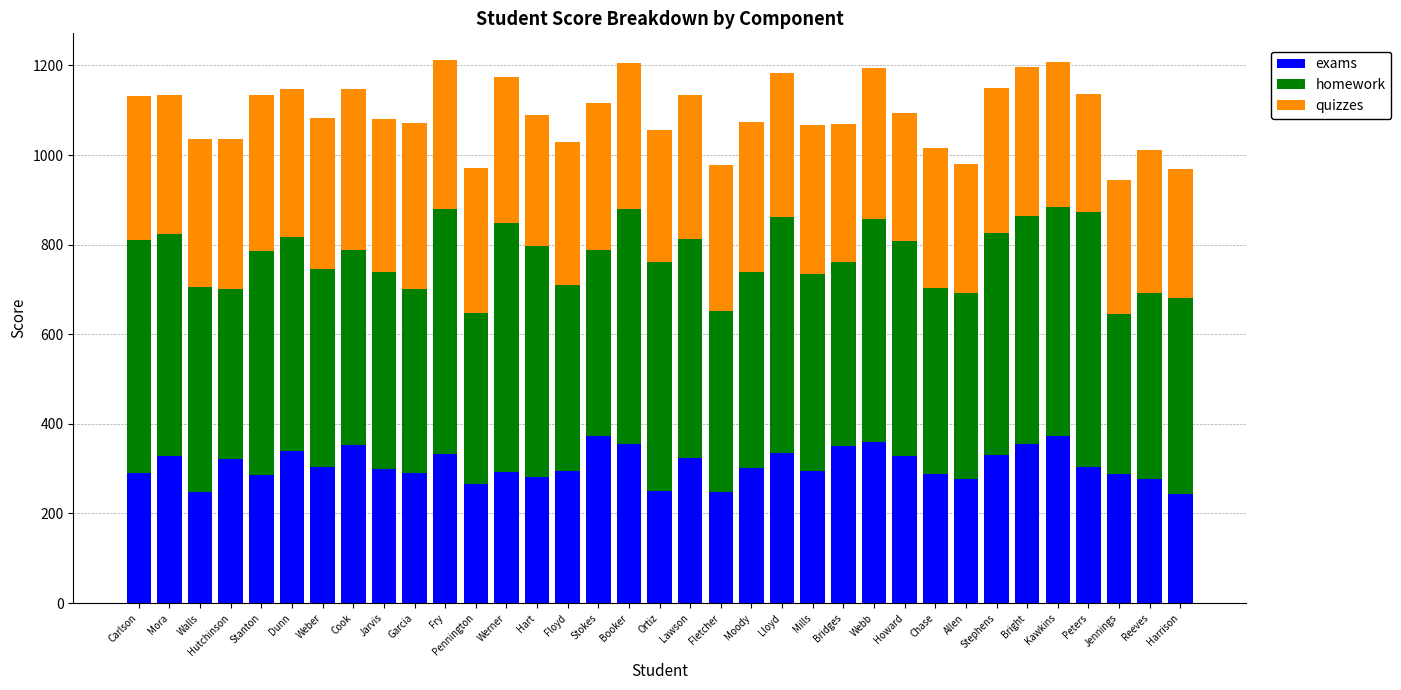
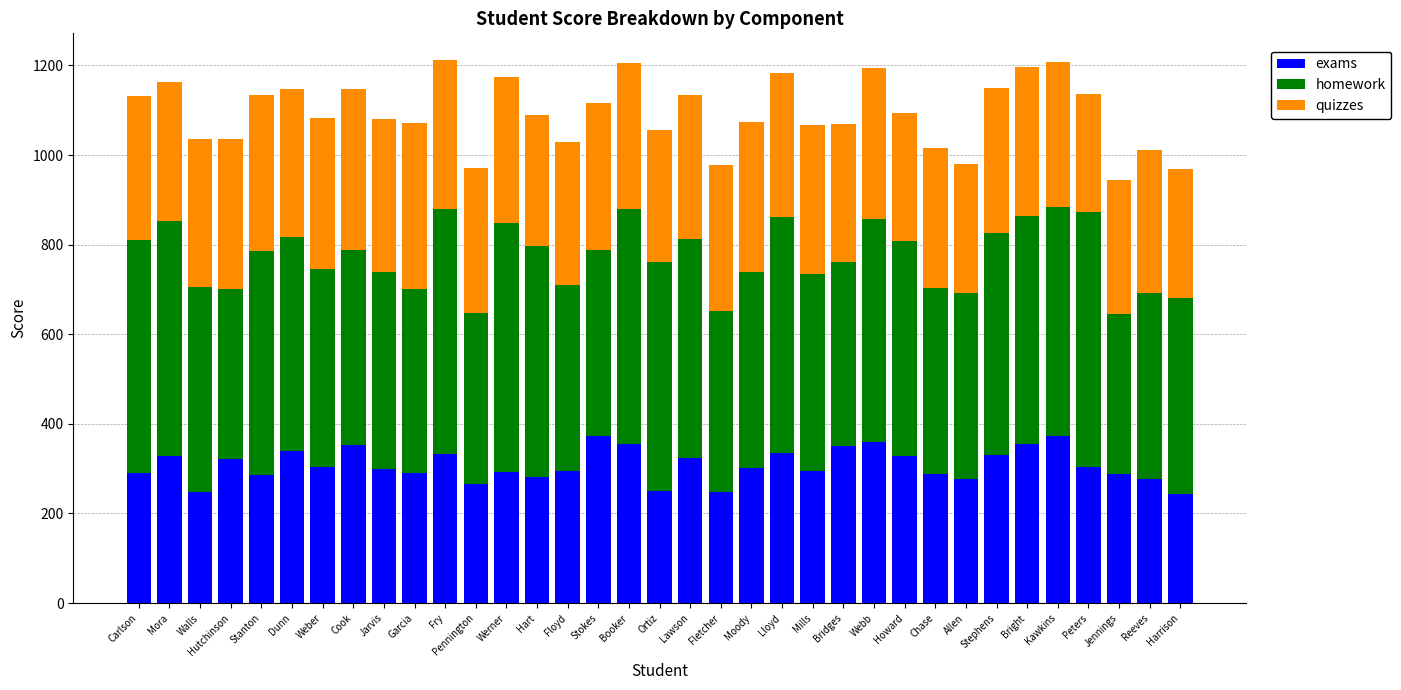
  {
    "exams": {
      "Carlson": 290,
      "Mora": 330,
      "Walls": 250,
      "Hutchinson": 320,
      "Stanton": 290,
      "Dunn": 340,
      "Weber": 300,
      "Cook": 350,
      "Jarvis": 300,
      "Garcia": 290,
      "Fry": 330,
      "Pennington": 270,
      "Werner": 290,
      "Hart": 280,
      "Floyd": 300,
      "Stokes": 370,
      "Booker": 360,
      "Ortiz": 250,
      "Lawson": 320,
      "Fletcher": 250,
      "Moody": 300,
      "Lloyd": 340,
      "Mills": 290,
      "Bridges": 350,
      "Webb": 360,
      "Howard": 330,
      "Chase": 290,
      "Allen": 280,
      "Stephens": 330,
      "Bright": 360,
      "Kawkins": 370,
      "Peters": 300,
      "Jennings": 290,
      "Reeves": 280,
      "Harrison": 240
    },
    "homework": {
      "Carlson": 520,
-     "Mora": 500,
+     "Mora": 520,
      "Walls": 460,
      "Hutchinson": 380,
      "Stanton": 500,
      "Dunn": 480,
      "Weber": 440,
      "Cook": 440,
      "Jarvis": 440,
      "Garcia": 410,
      "Fry": 550,
      "Pennington": 380,
      "Werner": 560,
      "Hart": 520,
      "Floyd": 420,
      "Stokes": 420,
      "Booker": 520,
      "Ortiz": 510,
      "Lawson": 490,
      "Fletcher": 400,
      "Moody": 440,
      "Lloyd": 530,
      "Mills": 440,
      "Bridges": 410,
      "Webb": 500,
      "Howard": 480,
      "Chase": 420,
      "Allen": 420,
      "Stephens": 500,
      "Bright": 510,
      "Kawkins": 510,
      "Peters": 570,
      "Jennings": 360,
      "Reeves": 410,
      "Harrison": 440
    },
    "quizzes": {
      "Carlson": 320,
      "Mora": 310,
      "Walls": 330,
      "Hutchinson": 330,
      "Stanton": 350,
      "Dunn": 330,
      "Weber": 340,
      "Cook": 360,
      "Jarvis": 340,
      "Garcia": 370,
      "Fry": 330,
      "Pennington": 320,
      "Werner": 330,
      "Hart": 290,
      "Floyd": 320,
      "Stokes": 330,
      "Booker": 330,
      "Ortiz": 290,
      "Lawson": 320,
      "Fletcher": 330,
      "Moody": 340,
      "Lloyd": 320,
      "Mills": 330,
      "Bridges": 310,
      "Webb": 340,
      "Howard": 290,
      "Chase": 310,
      "Allen": 290,
      "Stephens": 320,
      "Bright": 330,
      "Kawkins": 320,
      "Peters": 260,
      "Jennings": 300,
      "Reeves": 320,
      "Harrison": 290
    }
  }
